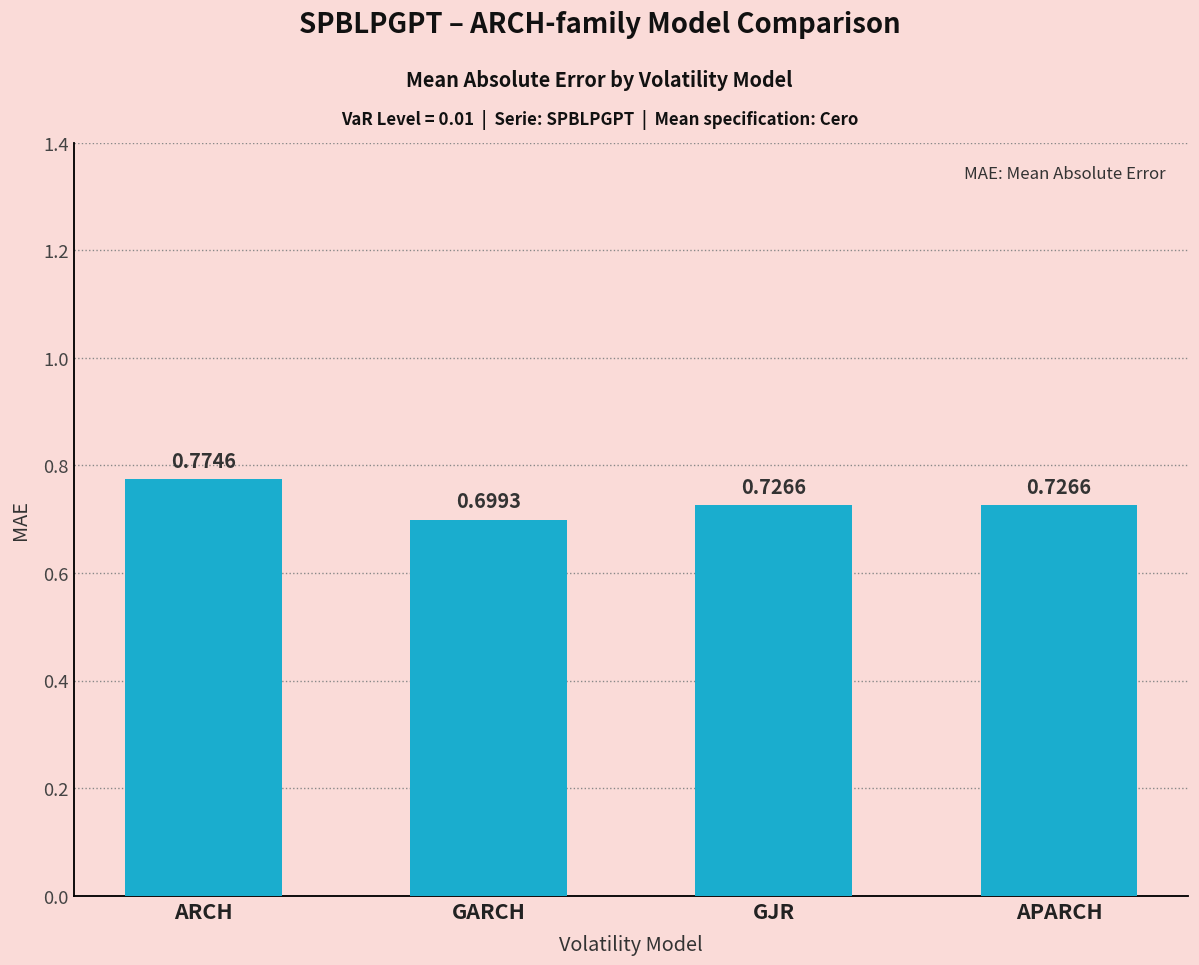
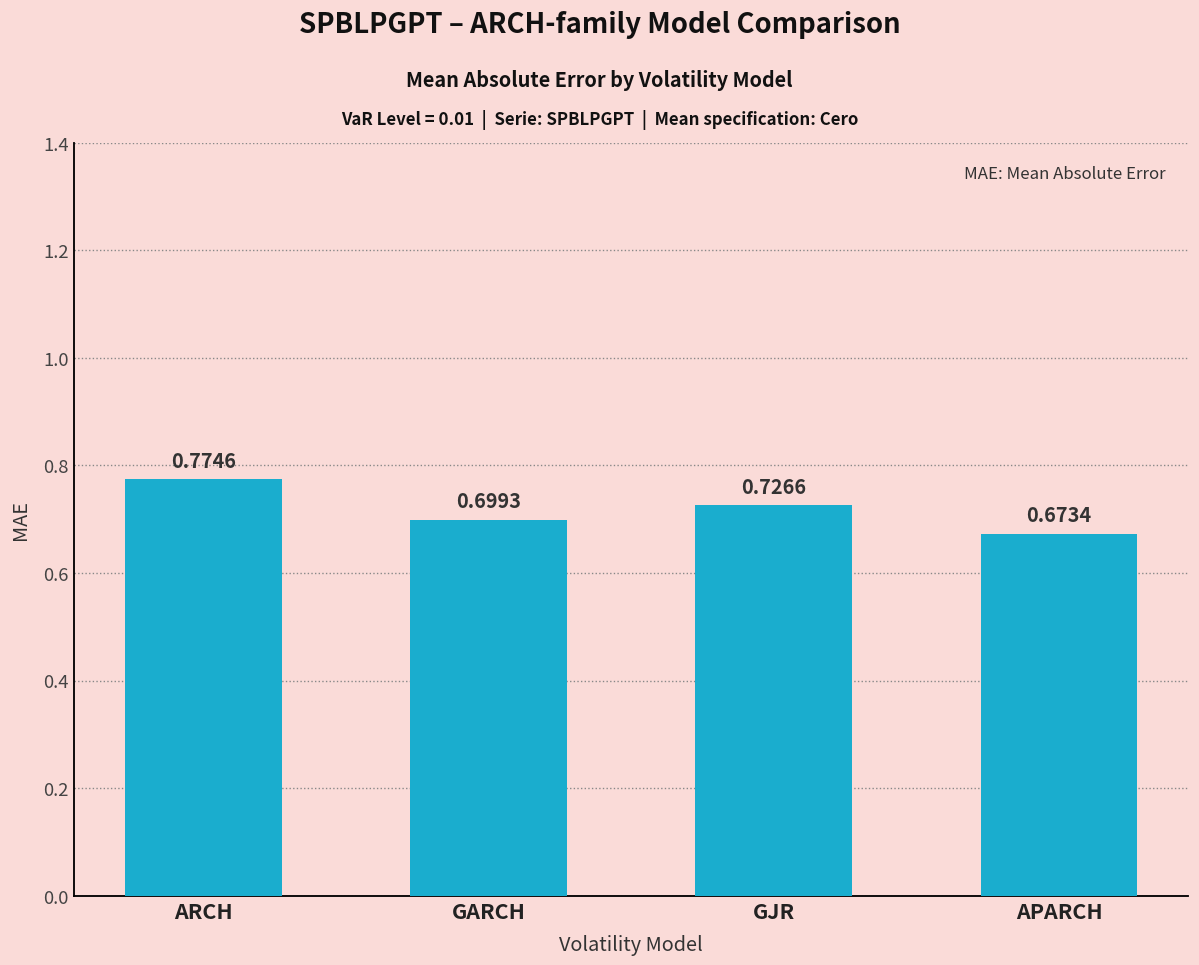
  {
    "ARCH": 0.7746,
    "GARCH": 0.6993,
    "GJR": 0.7266,
-   "APARCH": 0.7266
+   "APARCH": 0.6734
  }
